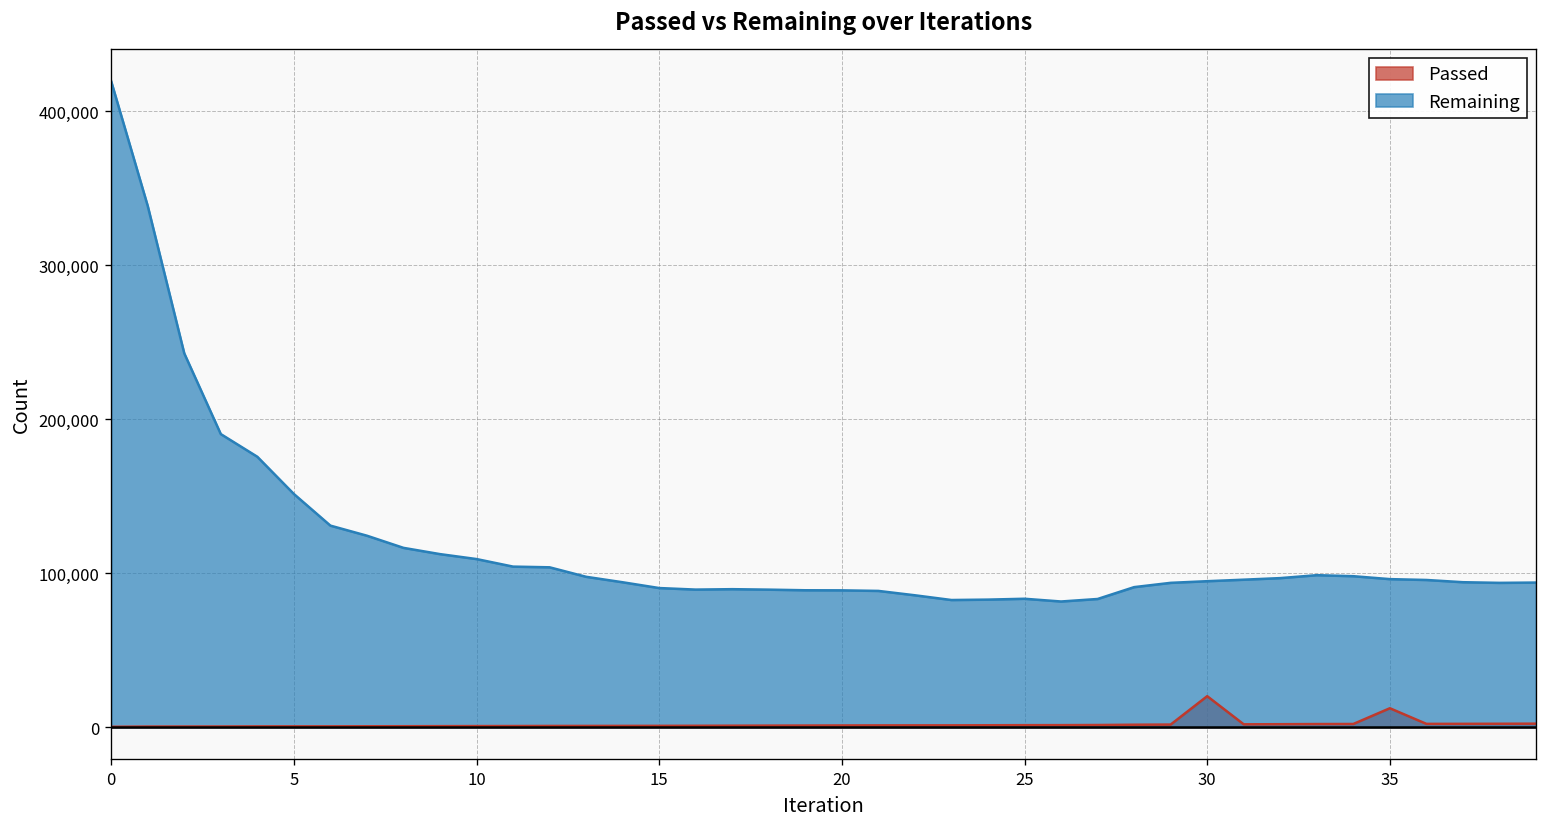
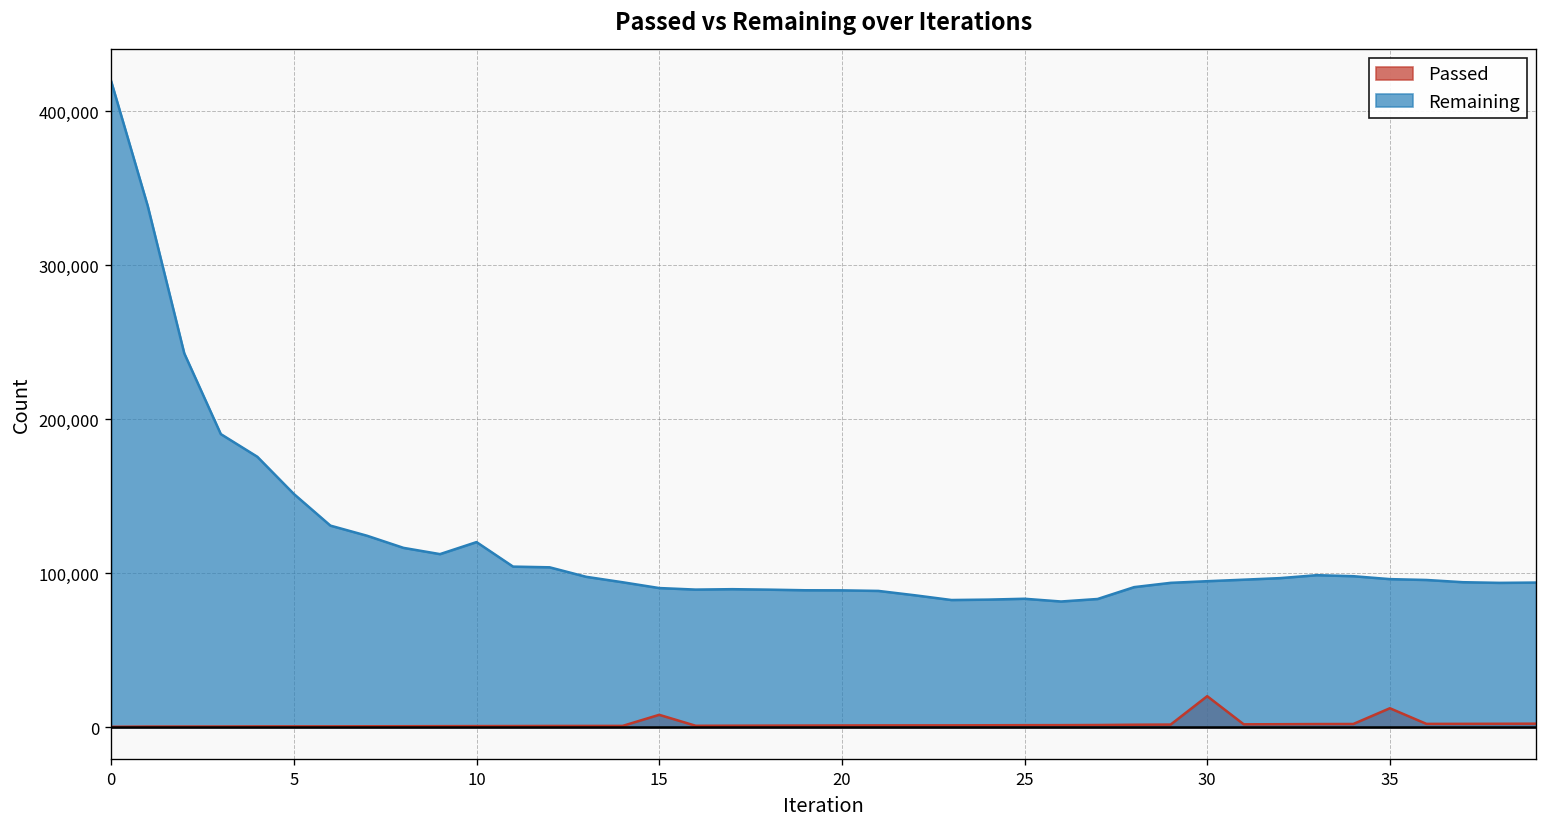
  {
    "Passed": {
      "0": "0",
      "5": "1,000",
      "10": "1,000",
-     "15": "1,000",
+     "15": "8,000",
      "20": "1,000",
      "25": "1,000",
      "30": "20,000",
      "35": "12,000"
    },
    "Remaining": {
      "0": "419,000",
      "5": "151,000",
-     "10": "109,000",
+     "10": "120,000",
      "15": "90,000",
      "20": "89,000",
      "25": "83,000",
      "30": "95,000",
      "35": "96,000"
    }
  }
